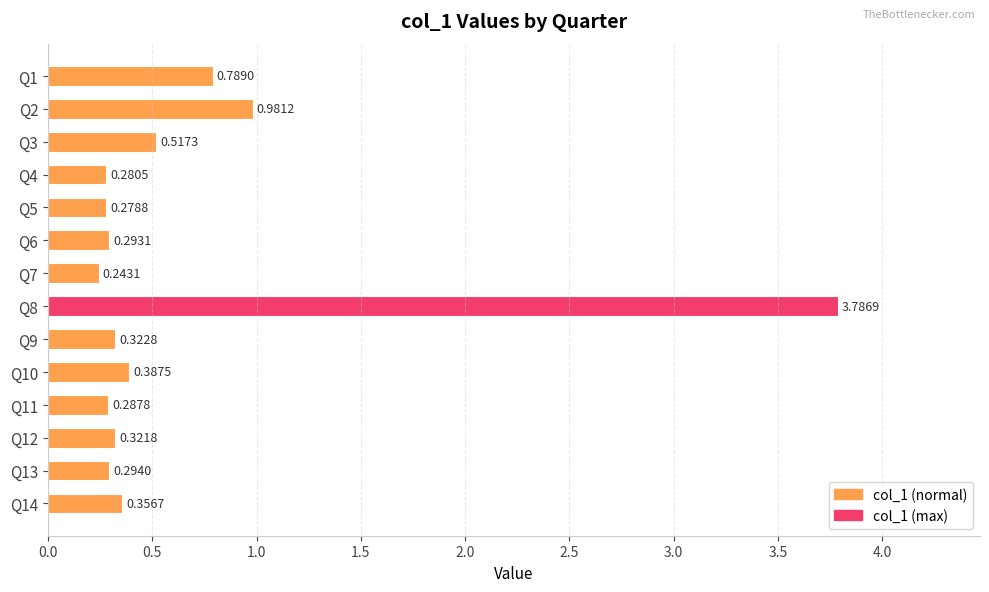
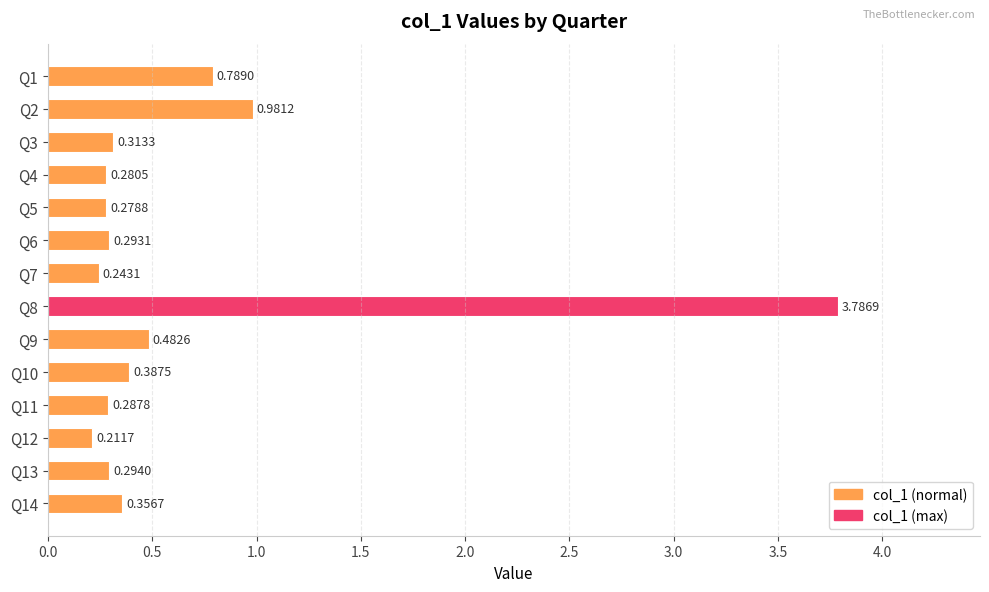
  {
    "Q1": 0.7890,
    "Q2": 0.9812,
-   "Q3": 0.5173,
+   "Q3": 0.3133,
    "Q4": 0.2805,
    "Q5": 0.2788,
    "Q6": 0.2931,
    "Q7": 0.2431,
    "Q8": 3.7869,
-   "Q9": 0.3228,
+   "Q9": 0.4826,
    "Q10": 0.3875,
    "Q11": 0.2878,
-   "Q12": 0.3218,
+   "Q12": 0.2117,
    "Q13": 0.2940,
    "Q14": 0.3567
  }
